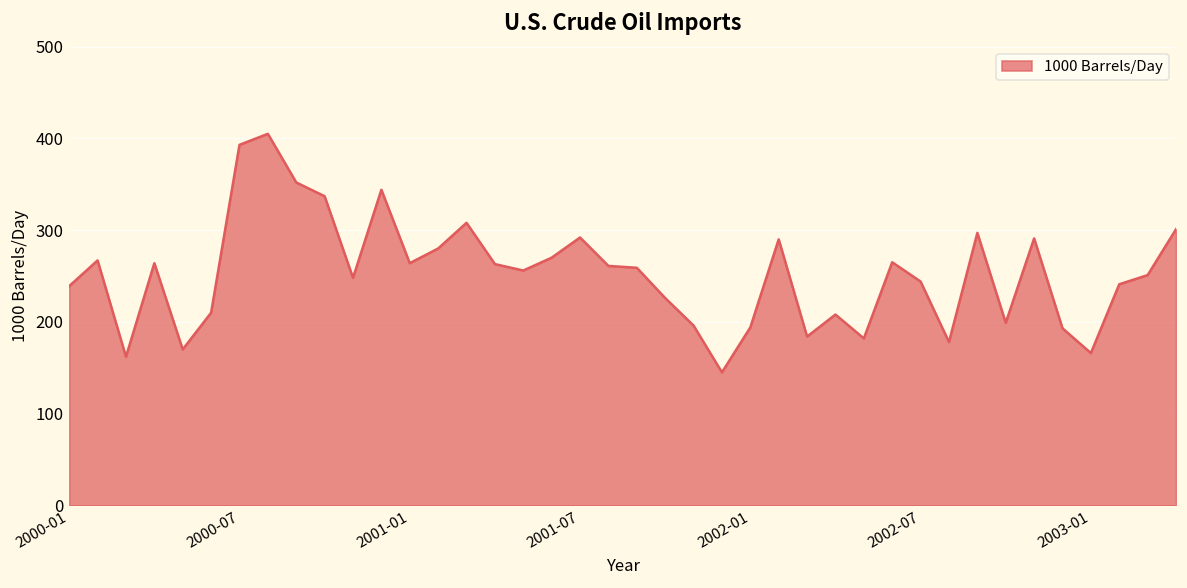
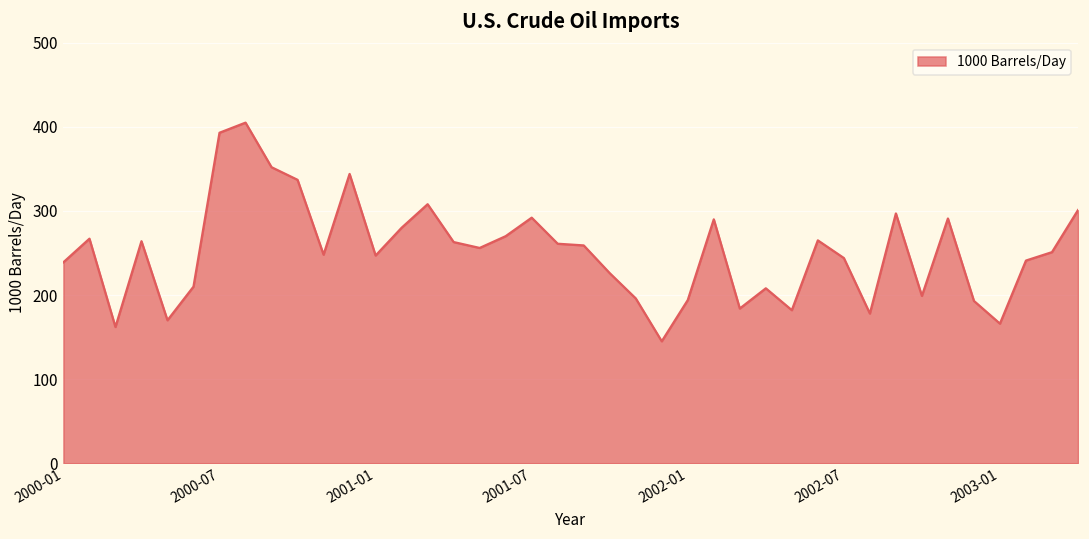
  {
    "2000-01": 240,
    "2000-07": 390,
-   "2001-01": 260,
+   "2001-01": 250,
    "2001-07": 290,
    "2002-01": 190,
    "2002-07": 240,
    "2003-01": 170
  }
